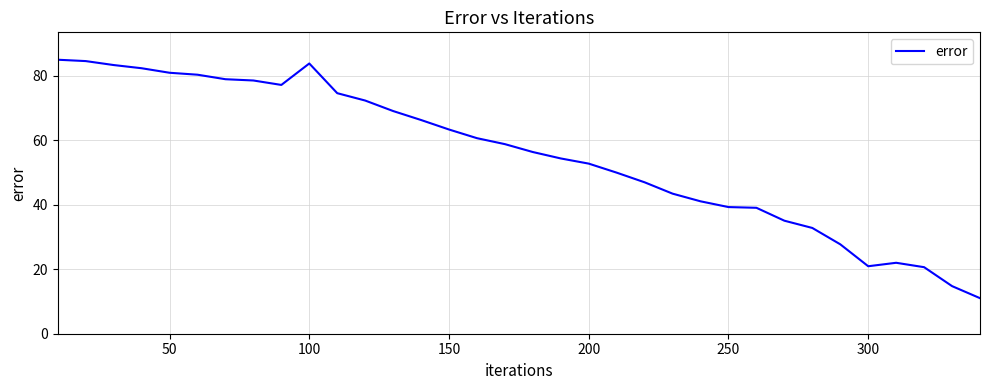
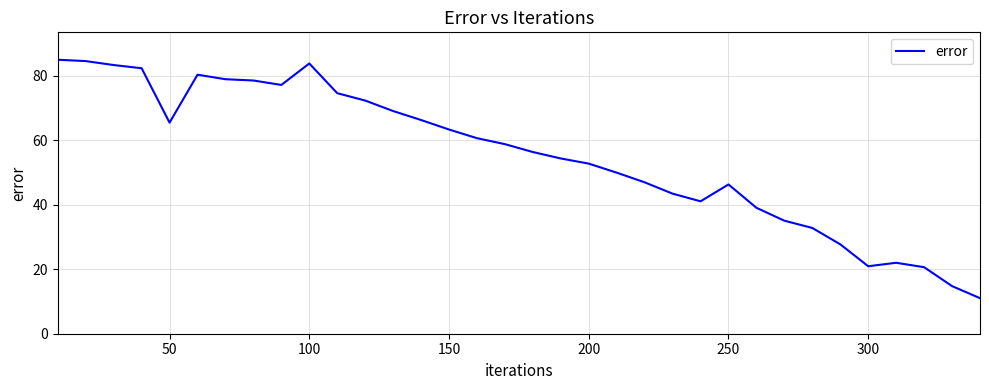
  {
-   "50": 81,
+   "50": 66,
    "100": 84,
    "150": 63,
    "200": 53,
-   "250": 39,
+   "250": 46,
    "300": 21
  }
